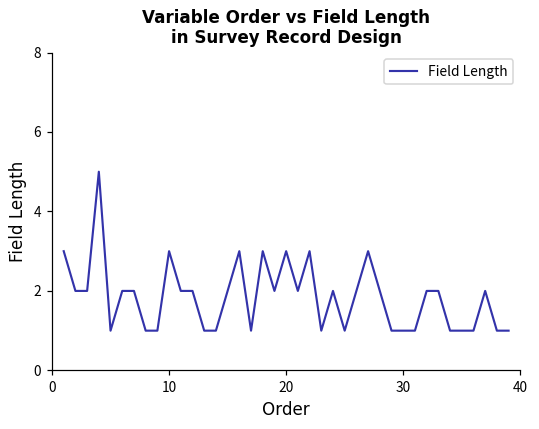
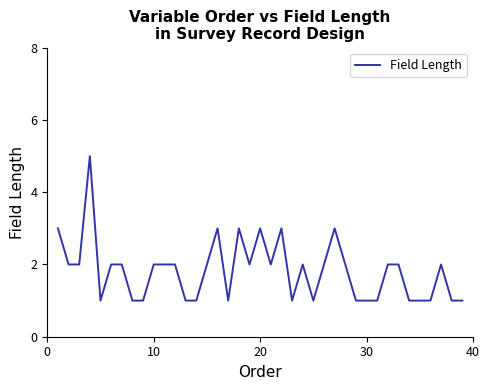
  {
-   "10": 3,
+   "10": 2,
    "20": 3,
    "30": 1
  }
